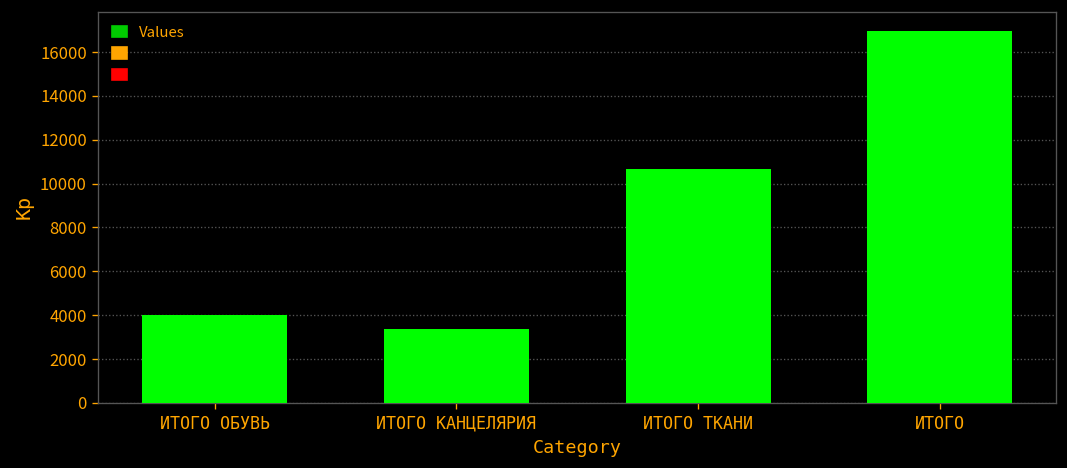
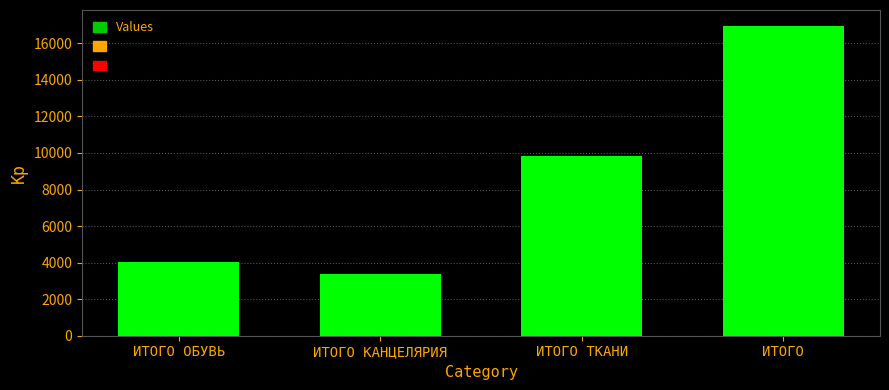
  {
    "ИТОГО ОБУВЬ": 4000,
    "ИТОГО КАНЦЕЛЯРИЯ": 3400,
-   "ИТОГО ТКАНИ": 10700,
+   "ИТОГО ТКАНИ": 9800,
    "ИТОГО": 17000
  }
